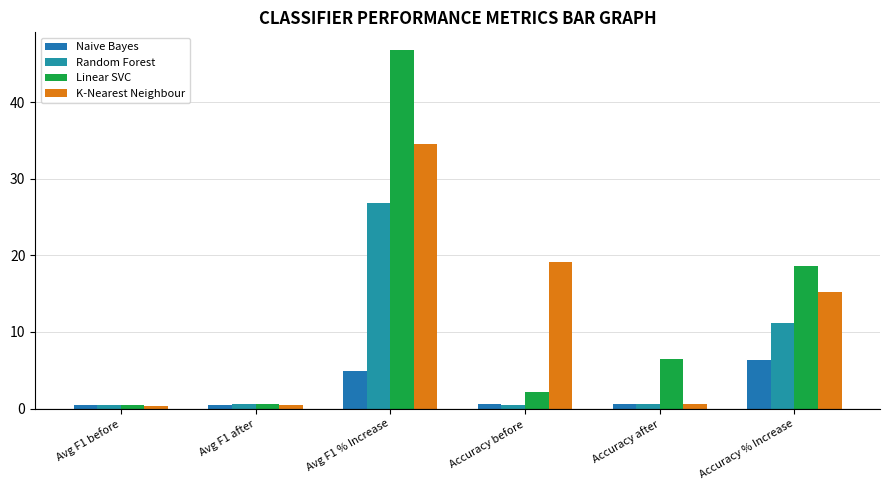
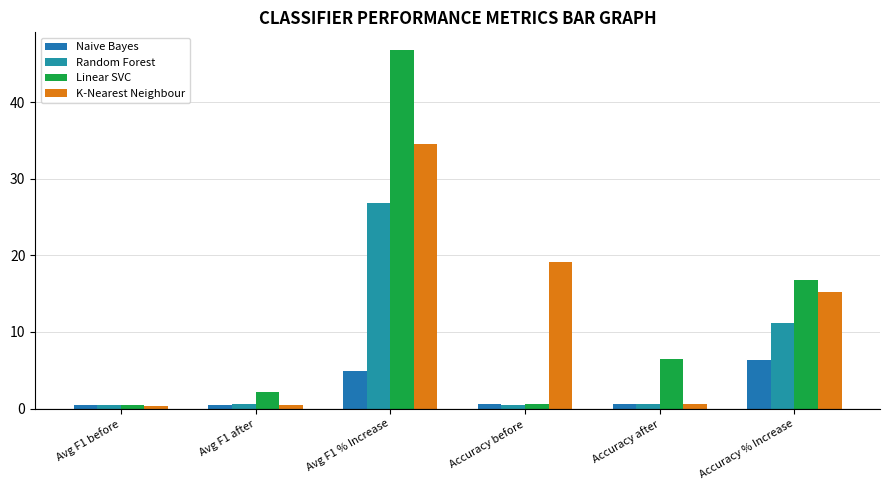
  {
    "Linear SVC": {
      "Avg F1 before": 0,
-     "Avg F1 after": 1,
+     "Avg F1 after": 2,
      "Avg F1 % Increase": 47,
-     "Accuracy before": 2,
+     "Accuracy before": 1,
      "Accuracy after": 7,
-     "Accuracy % Increase": 19
+     "Accuracy % Increase": 17
    },
    "K-Nearest Neighbour": {
      "Avg F1 before": 0,
      "Avg F1 after": 1,
      "Avg F1 % Increase": 35,
      "Accuracy before": 19,
      "Accuracy after": 1,
      "Accuracy % Increase": 15
    }
  }
